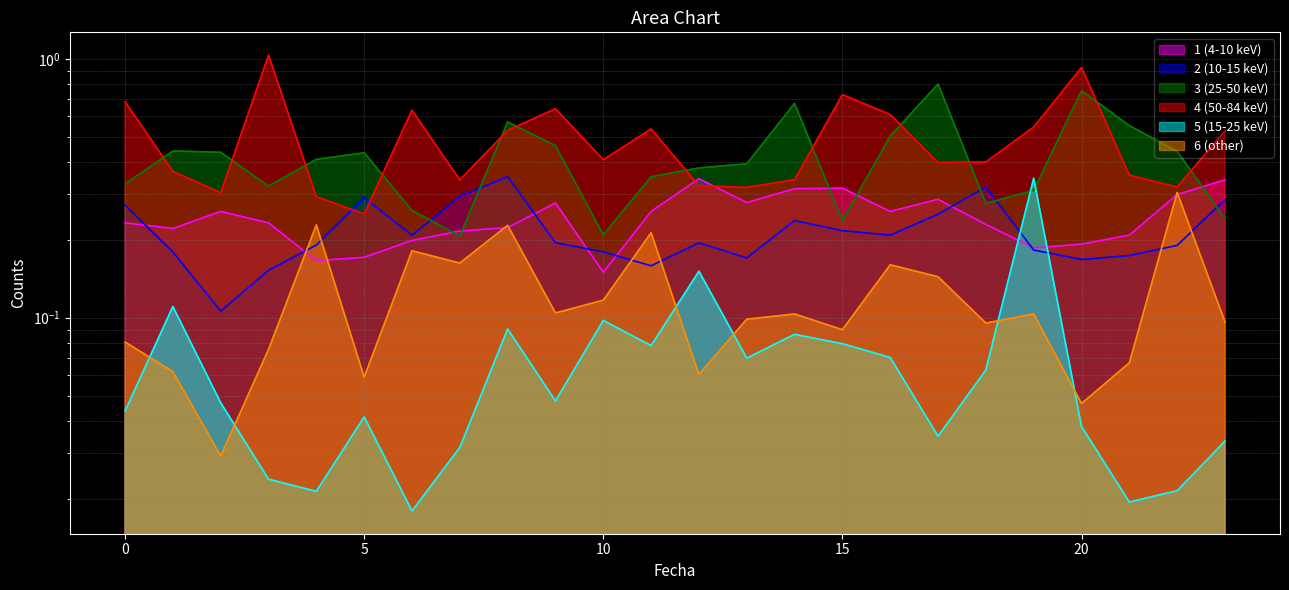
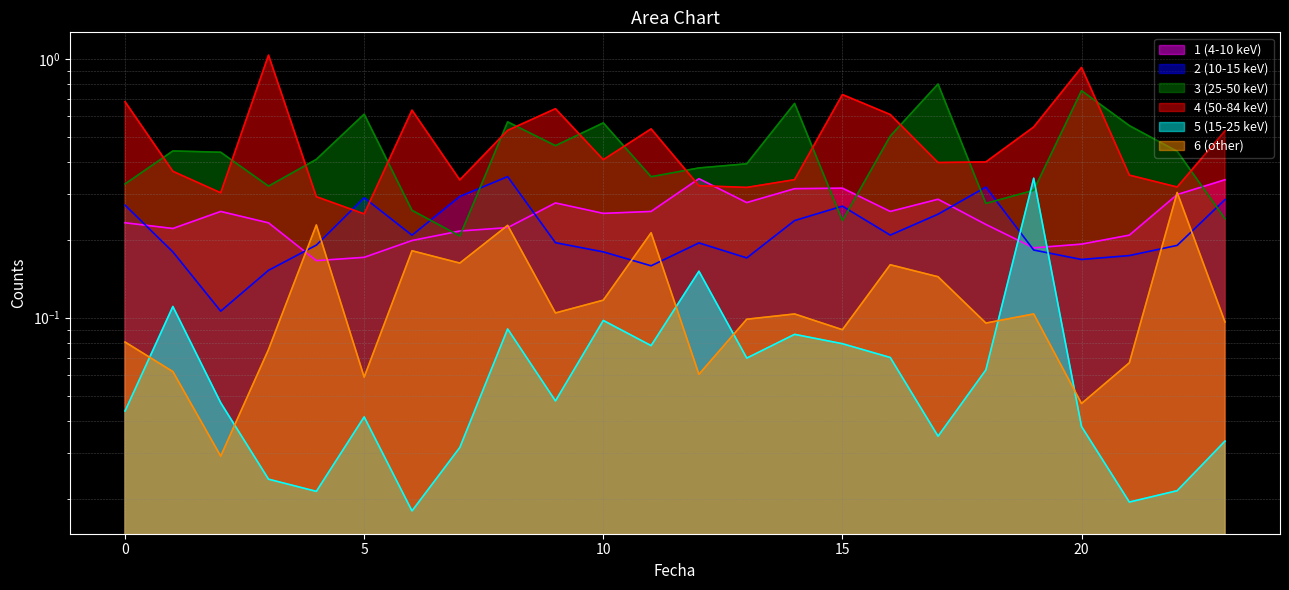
  {
    "1 (4-10 keV)": {
      "0": 0.23,
      "5": 0.17,
-     "10": 0.15,
+     "10": 0.25,
      "15": 0.32,
      "20": 0.19
    },
    "2 (10-15 keV)": {
      "0": 0.27,
      "5": 0.29,
      "10": 0.18,
-     "15": 0.22,
+     "15": 0.27,
      "20": 0.17
    },
    "3 (25-50 keV)": {
      "0": 0.33,
-     "5": 0.43,
-     "10": 0.21,
+     "5": 0.61,
+     "10": 0.57,
      "15": 0.24,
      "20": 0.75
    },
    "4 (50-84 keV)": {
      "0": 0.68,
      "5": 0.25,
      "10": 0.41,
      "15": 0.73,
      "20": 0.93
    },
    "5 (15-25 keV)": {
      "0": 0.044,
      "5": 0.041,
      "10": 0.098,
      "15": 0.08,
      "20": 0.038
    },
    "6 (other)": {
      "0": 0.08,
      "5": 0.06,
      "10": 0.12,
      "15": 0.09,
      "20": 0.047
    }
  }
